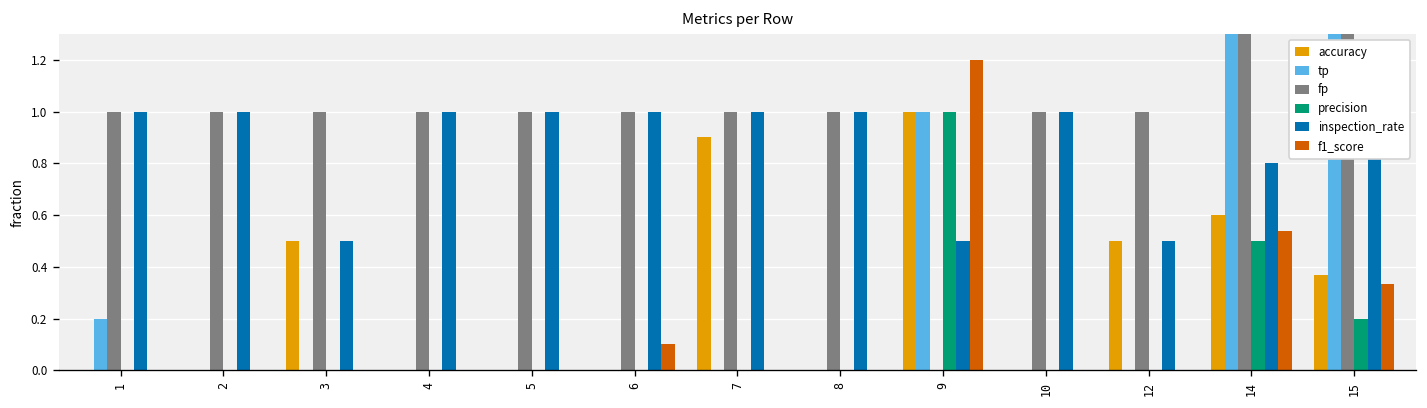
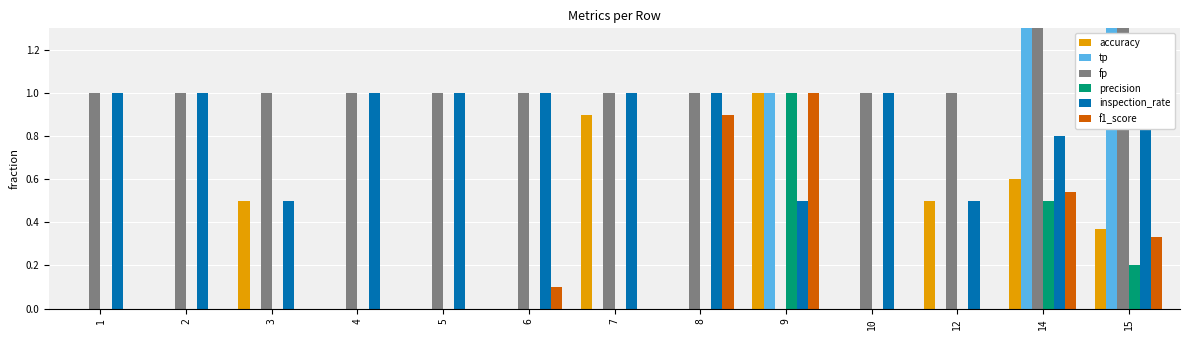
  {
    "accuracy": {
      "1": 0.0,
      "2": 0.0,
      "3": 0.5,
      "4": 0.0,
      "5": 0.0,
      "6": 0.0,
      "7": 0.9,
      "8": 0.0,
      "9": 1.0,
      "10": 0.0,
      "12": 0.5,
      "14": 0.6,
      "15": 0.37
    },
    "tp": {
-     "1": 0.2,
+     "1": 0.0,
      "2": 0.0,
      "3": 0.0,
      "4": 0.0,
      "5": 0.0,
      "6": 0.0,
      "7": 0.0,
      "8": 0.0,
      "9": 1.0,
      "10": 0.0,
      "12": 0.0
    },
    "fp": {
      "1": 1.0,
      "2": 1.0,
      "3": 1.0,
      "4": 1.0,
      "5": 1.0,
      "6": 1.0,
      "7": 1.0,
      "8": 1.0,
      "9": 0.0,
      "10": 1.0,
      "12": 1.0
    },
    "precision": {
      "1": 0.0,
      "2": 0.0,
      "3": 0.0,
      "4": 0.0,
      "5": 0.0,
      "6": 0.0,
      "7": 0.0,
      "8": 0.0,
      "9": 1.0,
      "10": 0.0,
      "12": 0.0,
      "14": 0.5,
      "15": 0.2
    },
    "inspection_rate": {
      "1": 1.0,
      "2": 1.0,
      "3": 0.5,
      "4": 1.0,
      "5": 1.0,
      "6": 1.0,
      "7": 1.0,
      "8": 1.0,
      "9": 0.5,
      "10": 1.0,
      "12": 0.5,
      "14": 0.8
    },
    "f1_score": {
      "1": 0.0,
      "2": 0.0,
      "3": 0.0,
      "4": 0.0,
      "5": 0.0,
      "6": 0.1,
      "7": 0.0,
-     "8": 0.0,
-     "9": 1.2,
+     "8": 0.9,
+     "9": 1.0,
      "10": 0.0,
      "12": 0.0,
      "14": 0.54,
      "15": 0.33
    }
  }
